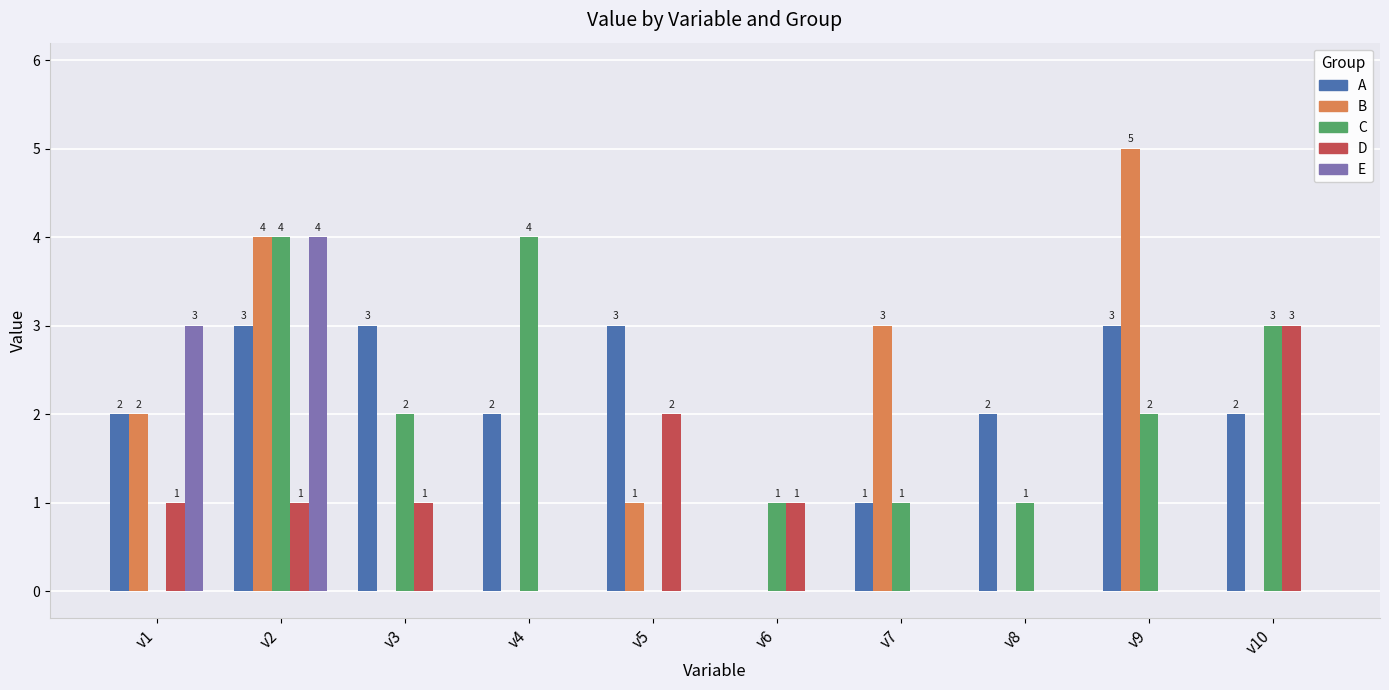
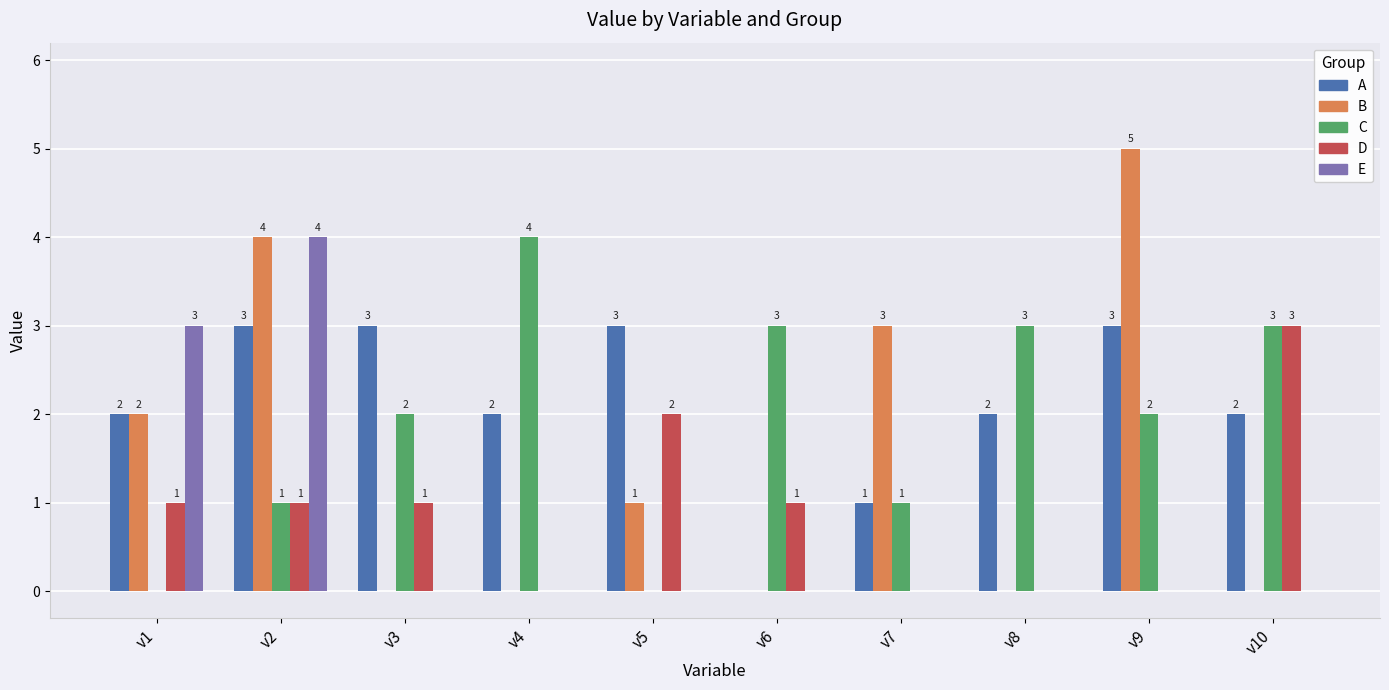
  {
    "C": {
-     "v2": 4,
+     "v2": 1,
      "v3": 2,
      "v4": 4,
-     "v6": 1,
+     "v6": 3,
      "v7": 1,
-     "v8": 1,
+     "v8": 3,
      "v9": 2,
      "v10": 3
    }
  }
